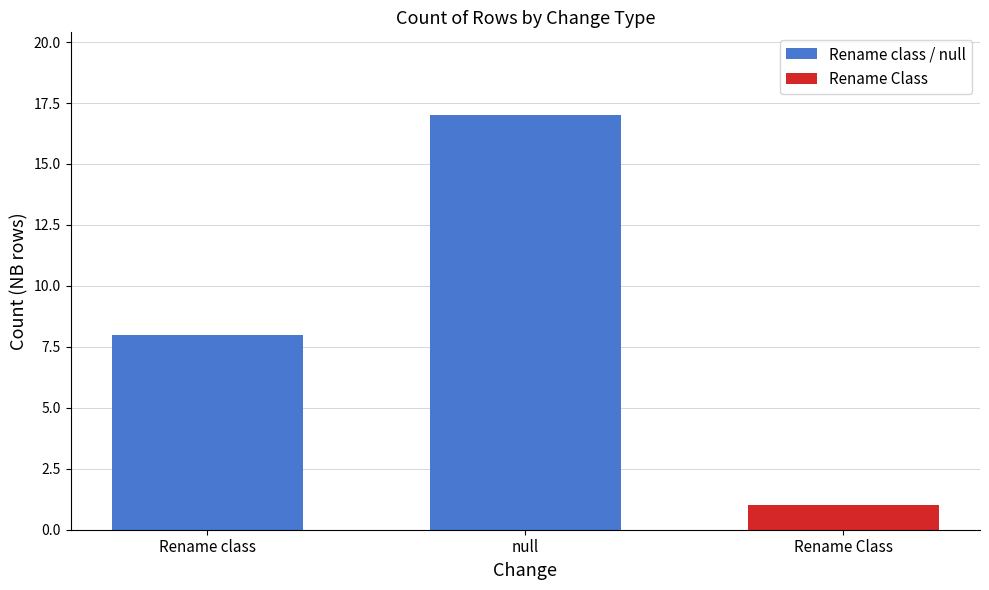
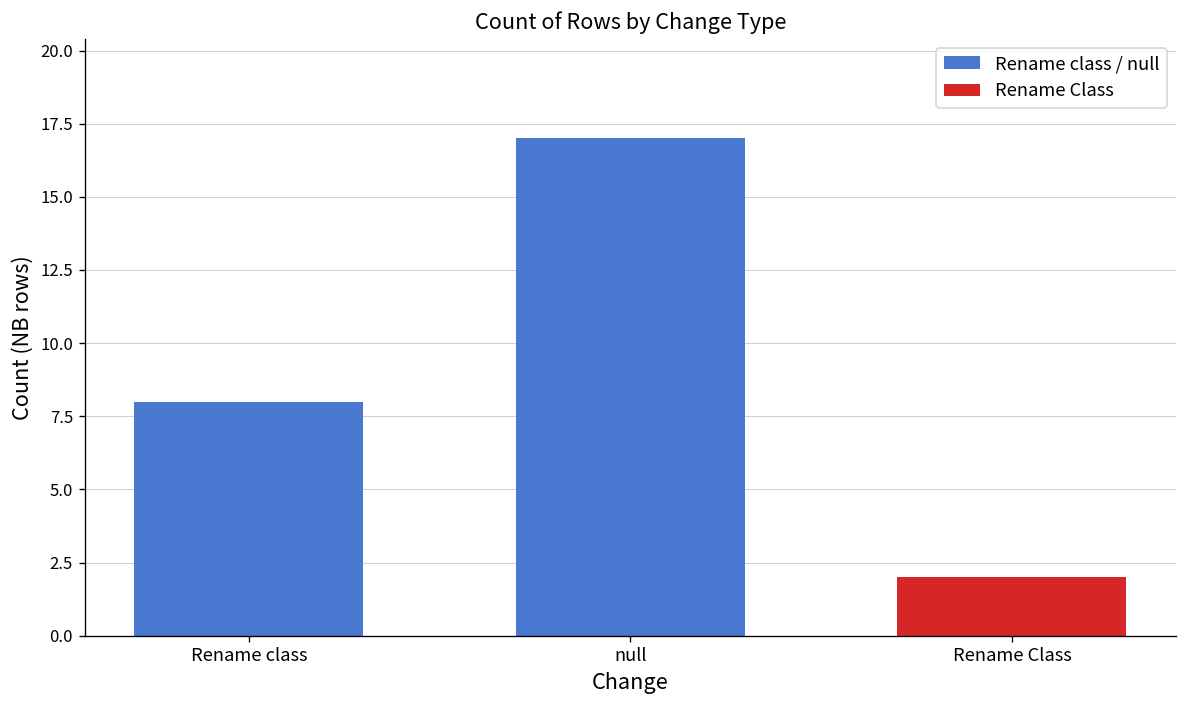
  {
    "Rename class / null": {
      "Rename class": 8,
      "null": 17
    },
    "Rename Class": {
-     "Rename Class": 1
+     "Rename Class": 2
    }
  }
